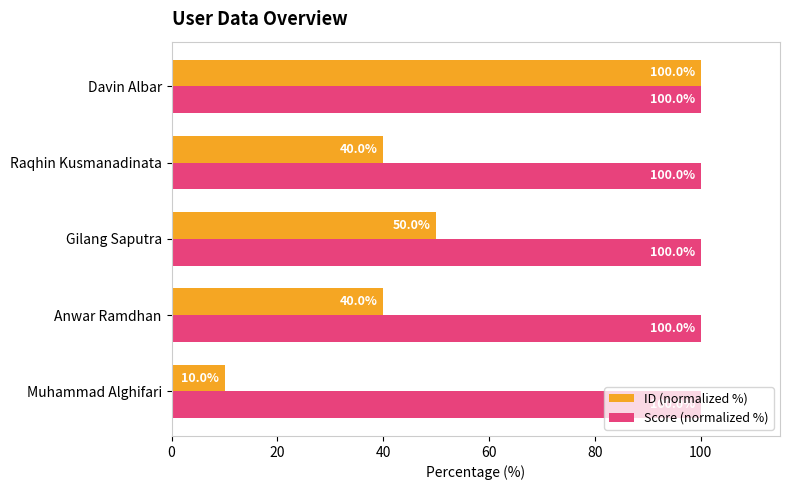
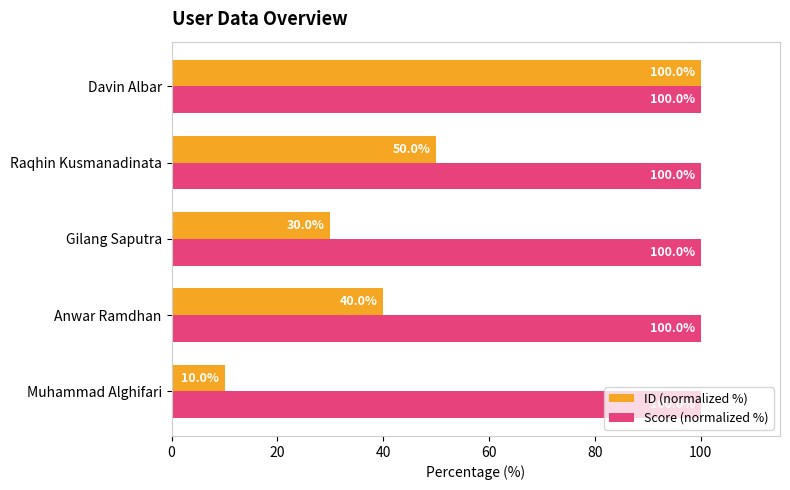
  {
    "ID (normalized %)": {
      "Davin Albar": "100.0%",
-     "Raqhin Kusmanadinata": "40.0%",
-     "Gilang Saputra": "50.0%",
+     "Raqhin Kusmanadinata": "50.0%",
+     "Gilang Saputra": "30.0%",
      "Anwar Ramdhan": "40.0%",
      "Muhammad Alghifari": "10.0%"
    },
    "Score (normalized %)": {
      "Davin Albar": "100.0%",
      "Raqhin Kusmanadinata": "100.0%",
      "Gilang Saputra": "100.0%",
      "Anwar Ramdhan": "100.0%"
    }
  }
